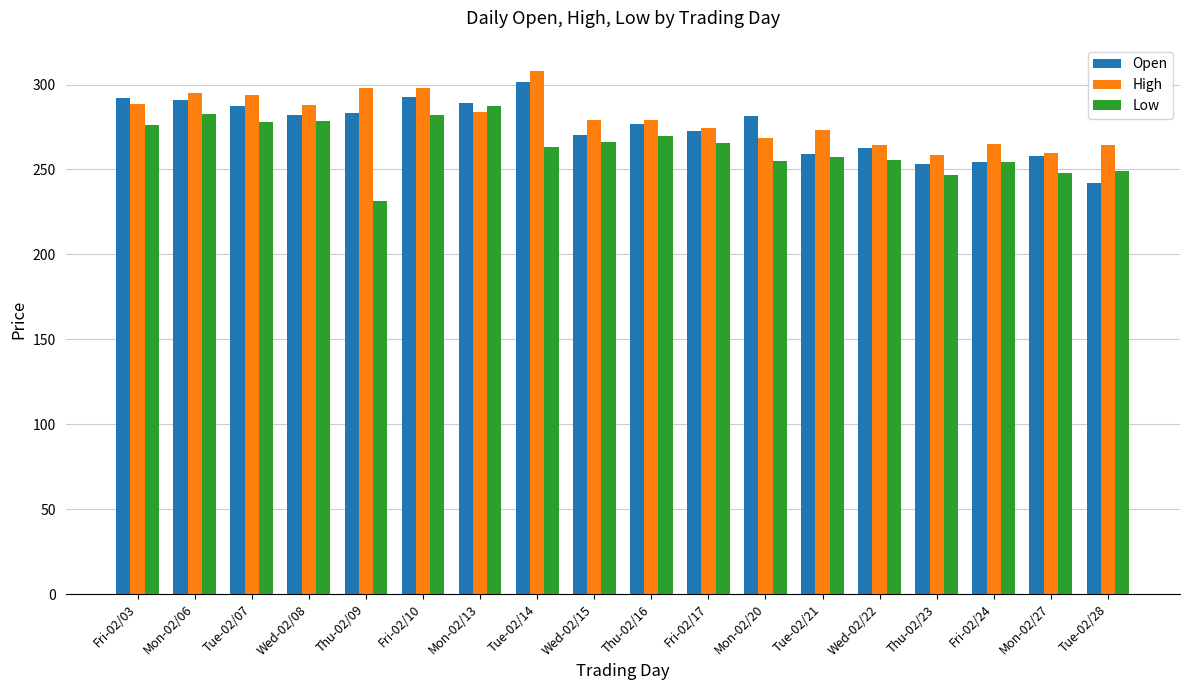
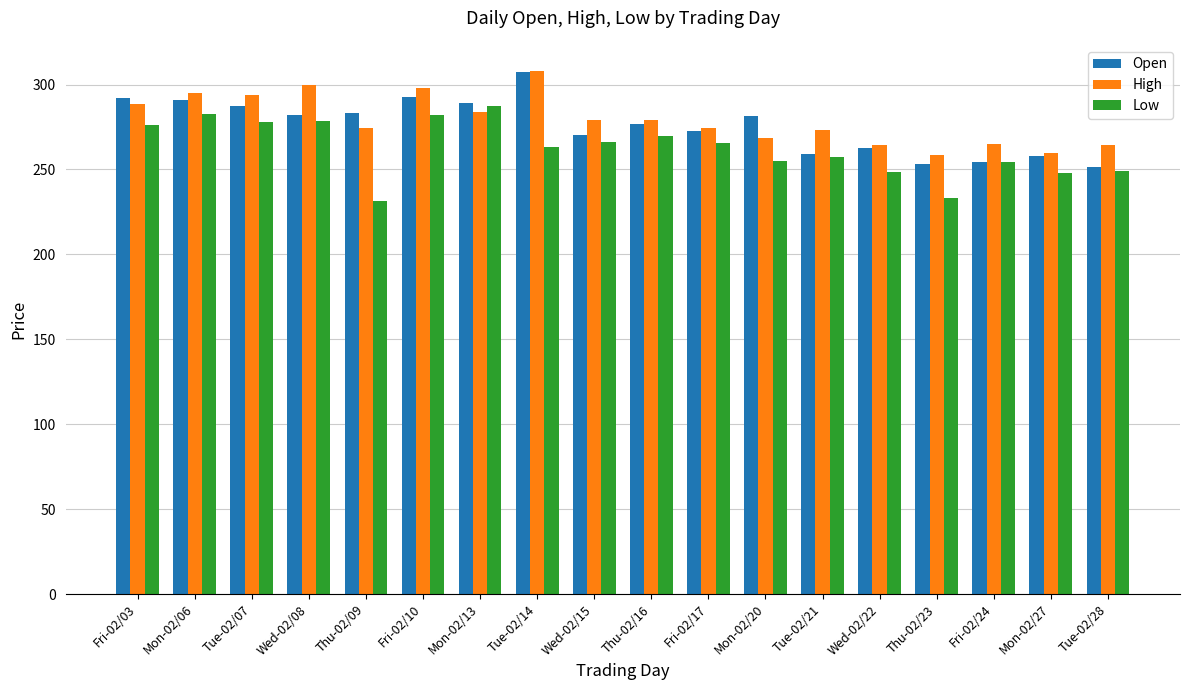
  {
    "Open": {
      "Fri-02/03": 292,
      "Mon-02/06": 291,
      "Tue-02/07": 287,
      "Wed-02/08": 282,
      "Thu-02/09": 283,
      "Fri-02/10": 293,
      "Mon-02/13": 289,
-     "Tue-02/14": 302,
+     "Tue-02/14": 307,
      "Wed-02/15": 270,
      "Thu-02/16": 277,
      "Fri-02/17": 273,
      "Mon-02/20": 281,
      "Tue-02/21": 259,
      "Wed-02/22": 263,
      "Thu-02/23": 253,
      "Fri-02/24": 254,
      "Mon-02/27": 258,
-     "Tue-02/28": 242
+     "Tue-02/28": 251
    },
    "High": {
      "Fri-02/03": 289,
      "Mon-02/06": 295,
      "Tue-02/07": 294,
-     "Wed-02/08": 288,
-     "Thu-02/09": 298,
+     "Wed-02/08": 300,
+     "Thu-02/09": 274,
      "Fri-02/10": 298,
      "Mon-02/13": 284,
      "Tue-02/14": 308,
      "Wed-02/15": 279,
      "Thu-02/16": 279,
      "Fri-02/17": 274,
      "Mon-02/20": 269,
      "Tue-02/21": 273,
      "Wed-02/22": 264,
      "Thu-02/23": 258,
      "Fri-02/24": 265,
      "Mon-02/27": 260,
      "Tue-02/28": 264
    },
    "Low": {
      "Fri-02/03": 276,
      "Mon-02/06": 283,
      "Tue-02/07": 278,
      "Wed-02/08": 278,
      "Thu-02/09": 231,
      "Fri-02/10": 282,
      "Mon-02/13": 288,
      "Tue-02/14": 263,
      "Wed-02/15": 266,
      "Thu-02/16": 270,
      "Fri-02/17": 265,
      "Mon-02/20": 255,
      "Tue-02/21": 257,
-     "Wed-02/22": 255,
-     "Thu-02/23": 247,
+     "Wed-02/22": 248,
+     "Thu-02/23": 233,
      "Fri-02/24": 254,
      "Mon-02/27": 248,
      "Tue-02/28": 249
    }
  }
